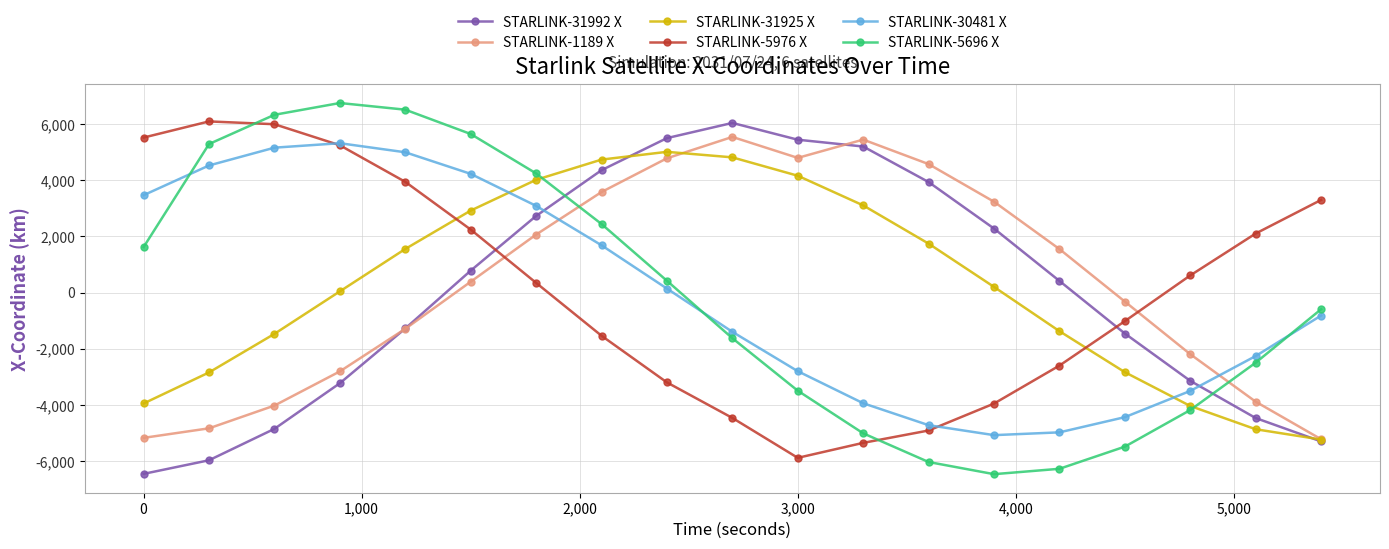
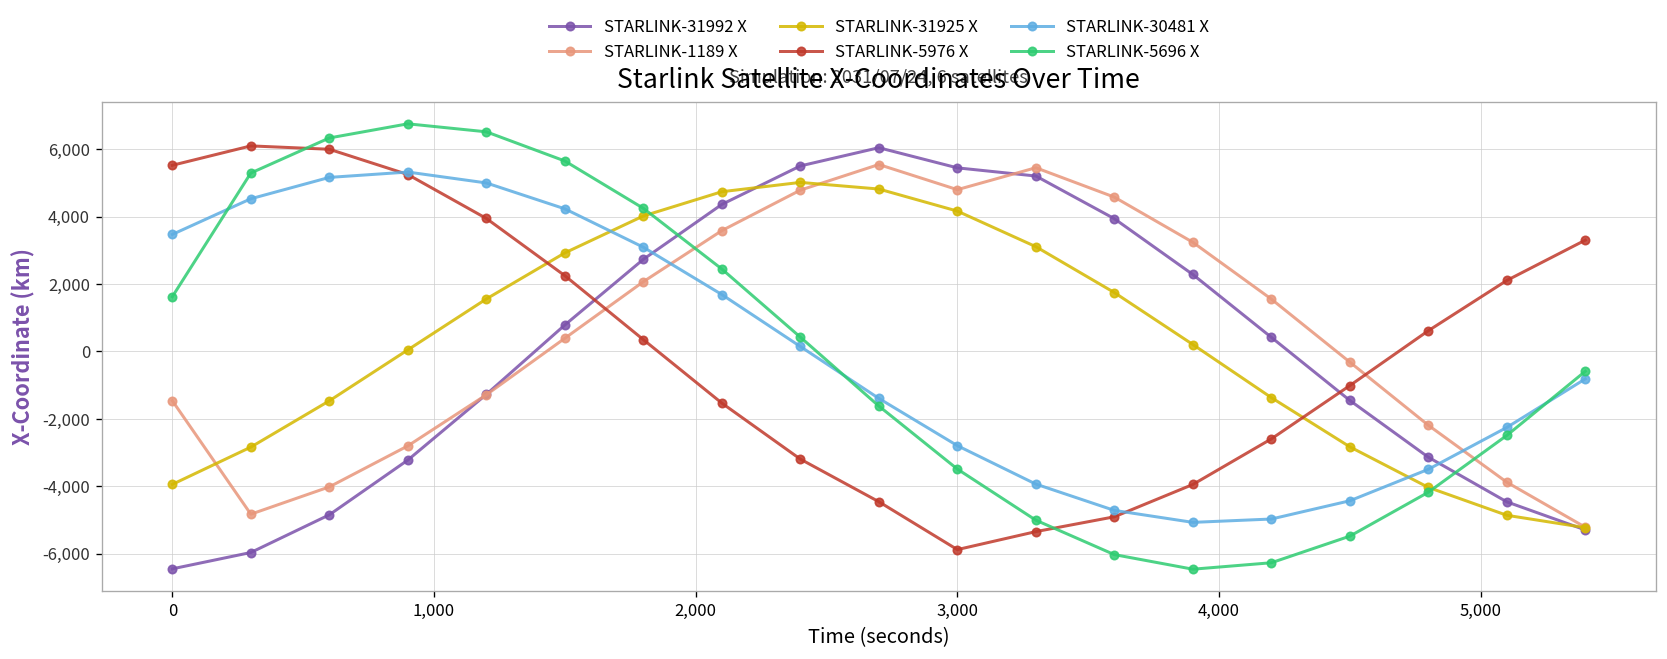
  {
    "STARLINK-31992 X": {
      "0": "-6,400",
      "3,000": "5,400"
    },
    "STARLINK-1189 X": {
-     "0": "-5,200",
+     "0": "-1,500",
      "3,000": "4,800"
    },
    "STARLINK-31925 X": {
      "0": "-3,900",
      "3,000": "4,200"
    },
    "STARLINK-5976 X": {
      "0": "5,500",
      "3,000": "-5,900"
    },
    "STARLINK-30481 X": {
      "0": "3,500",
      "3,000": "-2,800"
    },
    "STARLINK-5696 X": {
      "0": "1,600",
      "3,000": "-3,500"
    }
  }
